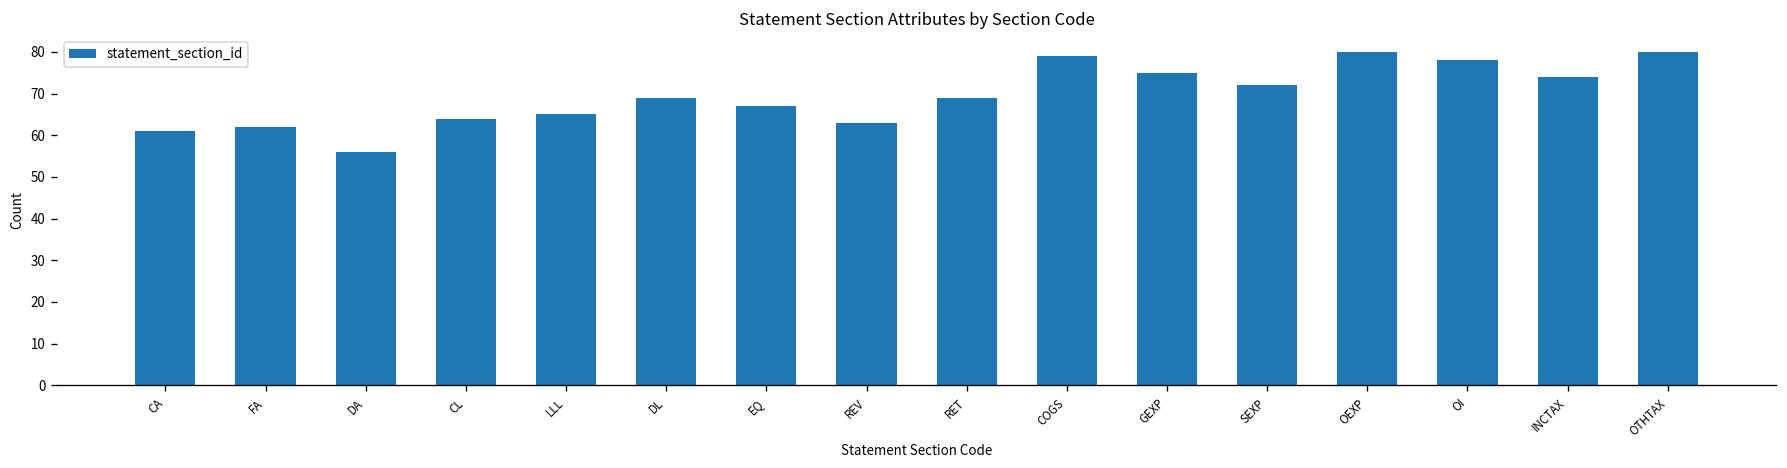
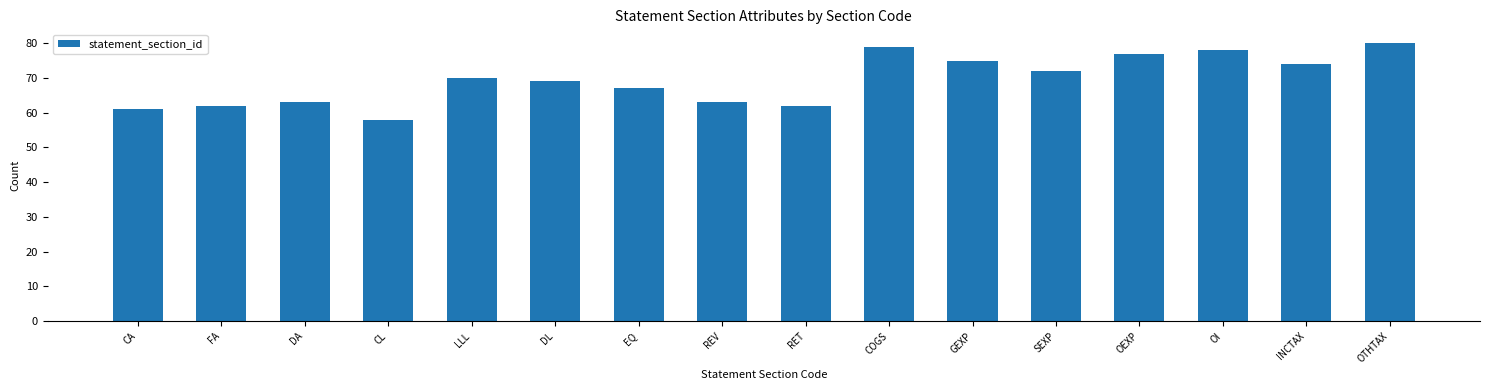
  {
    "CA": 61,
    "FA": 62,
-   "DA": 56,
-   "CL": 64,
-   "LLL": 65,
+   "DA": 63,
+   "CL": 58,
+   "LLL": 70,
    "DL": 69,
    "EQ": 67,
    "REV": 63,
-   "RET": 69,
+   "RET": 62,
    "COGS": 79,
    "GEXP": 75,
    "SEXP": 72,
-   "OEXP": 80,
+   "OEXP": 77,
    "OI": 78,
    "INCTAX": 74,
    "OTHTAX": 80
  }
